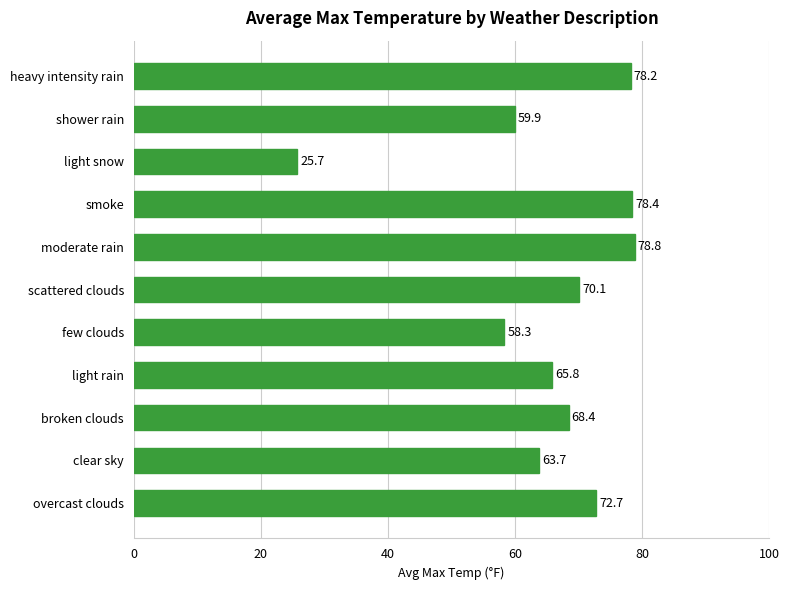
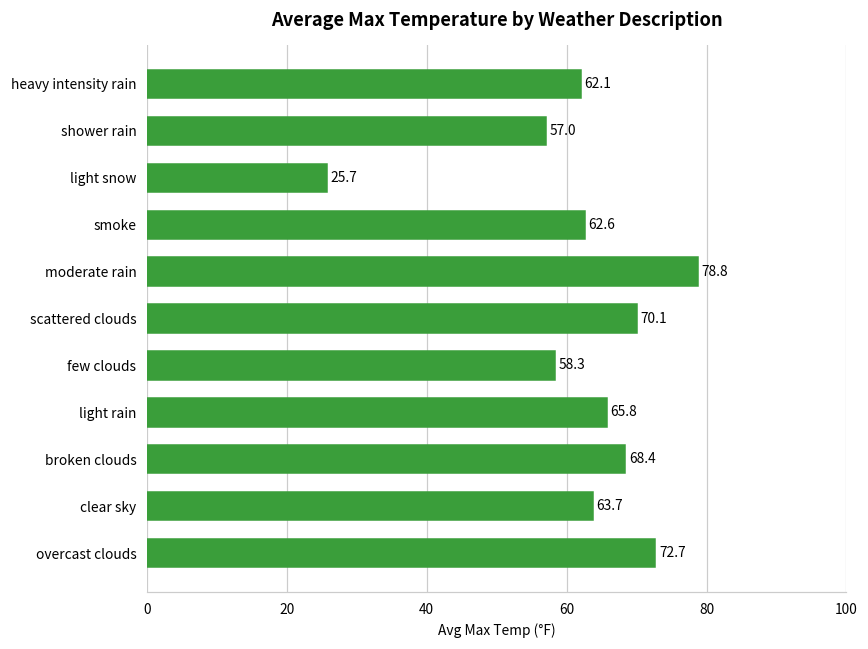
  {
-   "heavy intensity rain": 78.2,
-   "shower rain": 59.9,
+   "heavy intensity rain": 62.1,
+   "shower rain": 57.0,
    "light snow": 25.7,
-   "smoke": 78.4,
+   "smoke": 62.6,
    "moderate rain": 78.8,
    "scattered clouds": 70.1,
    "few clouds": 58.3,
    "light rain": 65.8,
    "broken clouds": 68.4,
    "clear sky": 63.7,
    "overcast clouds": 72.7
  }
